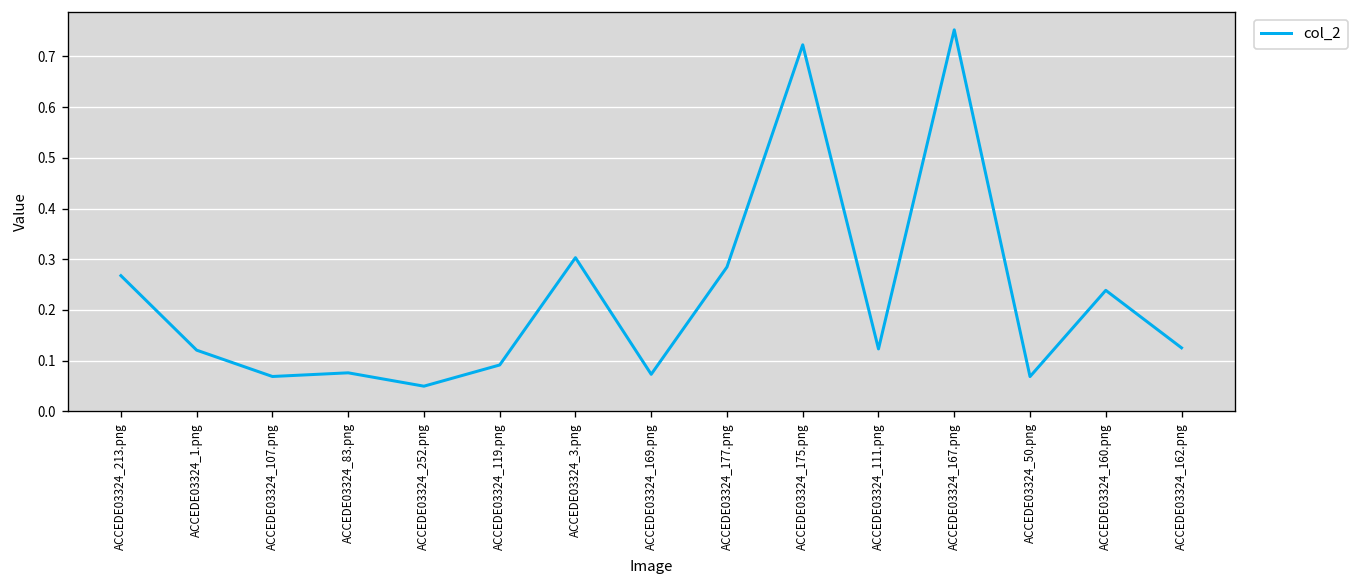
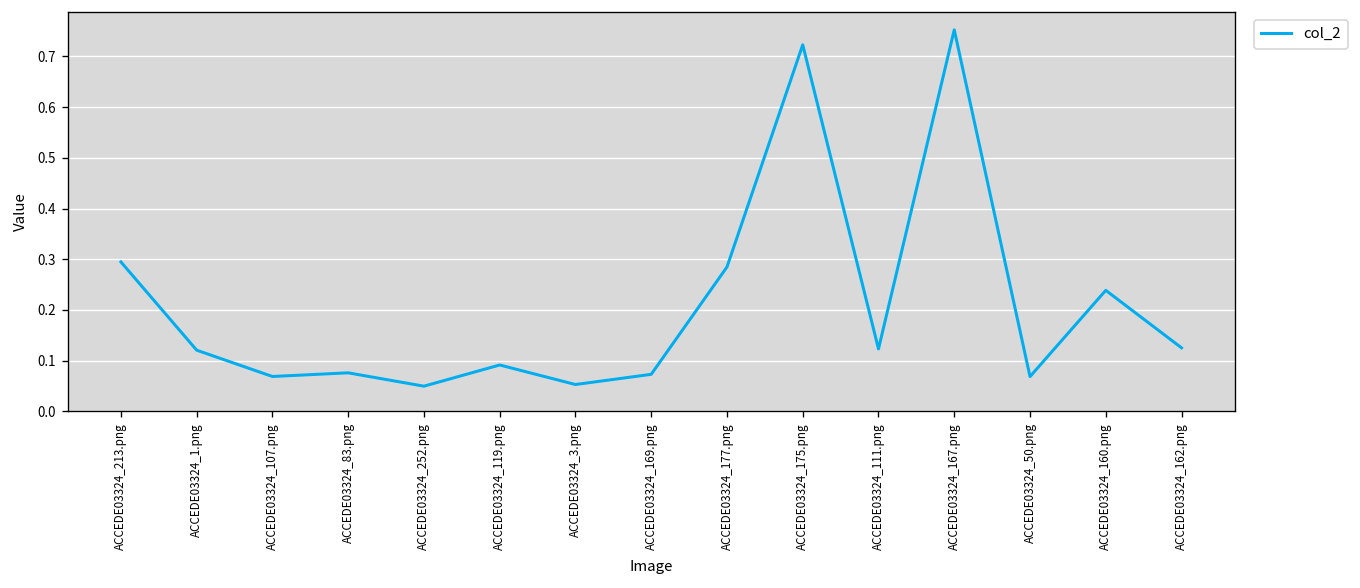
  {
-   "ACCEDE03324_213.png": 0.27,
+   "ACCEDE03324_213.png": 0.29,
    "ACCEDE03324_1.png": 0.12,
    "ACCEDE03324_107.png": 0.07,
    "ACCEDE03324_83.png": 0.08,
    "ACCEDE03324_252.png": 0.05,
    "ACCEDE03324_119.png": 0.09,
-   "ACCEDE03324_3.png": 0.30,
+   "ACCEDE03324_3.png": 0.05,
    "ACCEDE03324_169.png": 0.07,
    "ACCEDE03324_177.png": 0.28,
    "ACCEDE03324_175.png": 0.72,
    "ACCEDE03324_111.png": 0.12,
    "ACCEDE03324_167.png": 0.75,
    "ACCEDE03324_50.png": 0.07,
    "ACCEDE03324_160.png": 0.24,
    "ACCEDE03324_162.png": 0.13
  }
